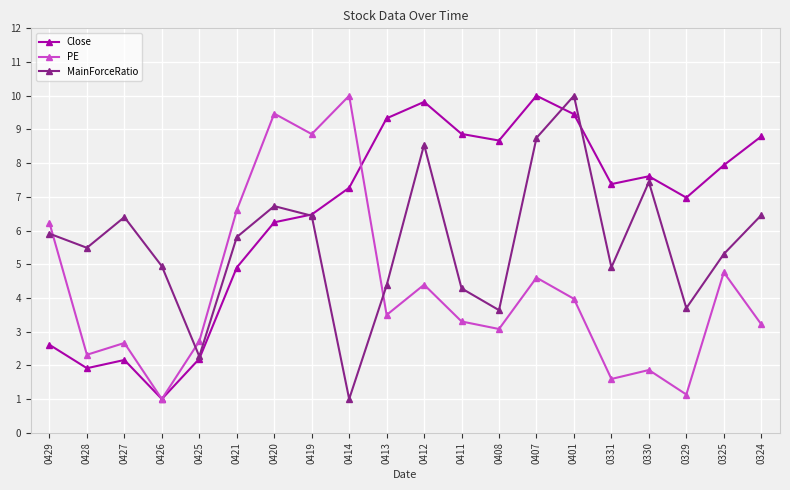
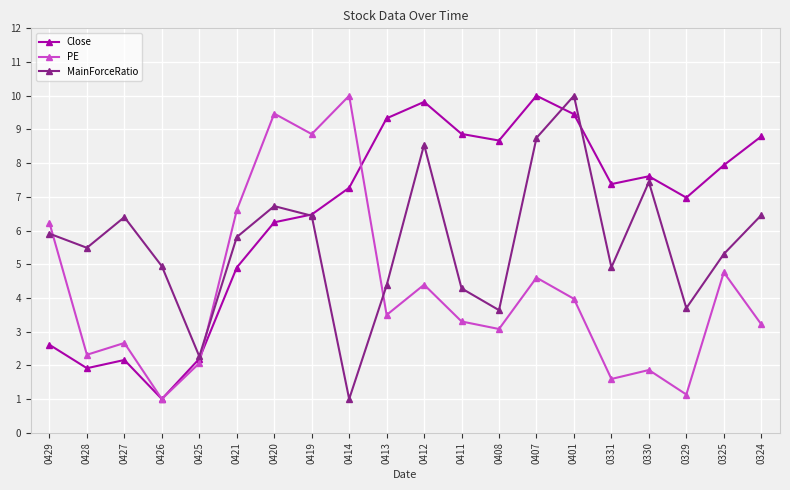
  {
    "PE": {
      "0429": 6.2,
      "0428": 2.3,
      "0427": 2.7,
-     "0425": 2.7,
+     "0425": 2.1,
      "0421": 6.6,
      "0420": 9.5,
      "0419": 8.9,
      "0414": 10.0,
      "0413": 3.5,
      "0412": 4.4,
      "0411": 3.3,
      "0408": 3.1,
      "0407": 4.6,
      "0401": 4.0,
      "0331": 1.6,
      "0330": 1.9,
      "0329": 1.1,
      "0325": 4.8,
      "0324": 3.2
    }
  }
